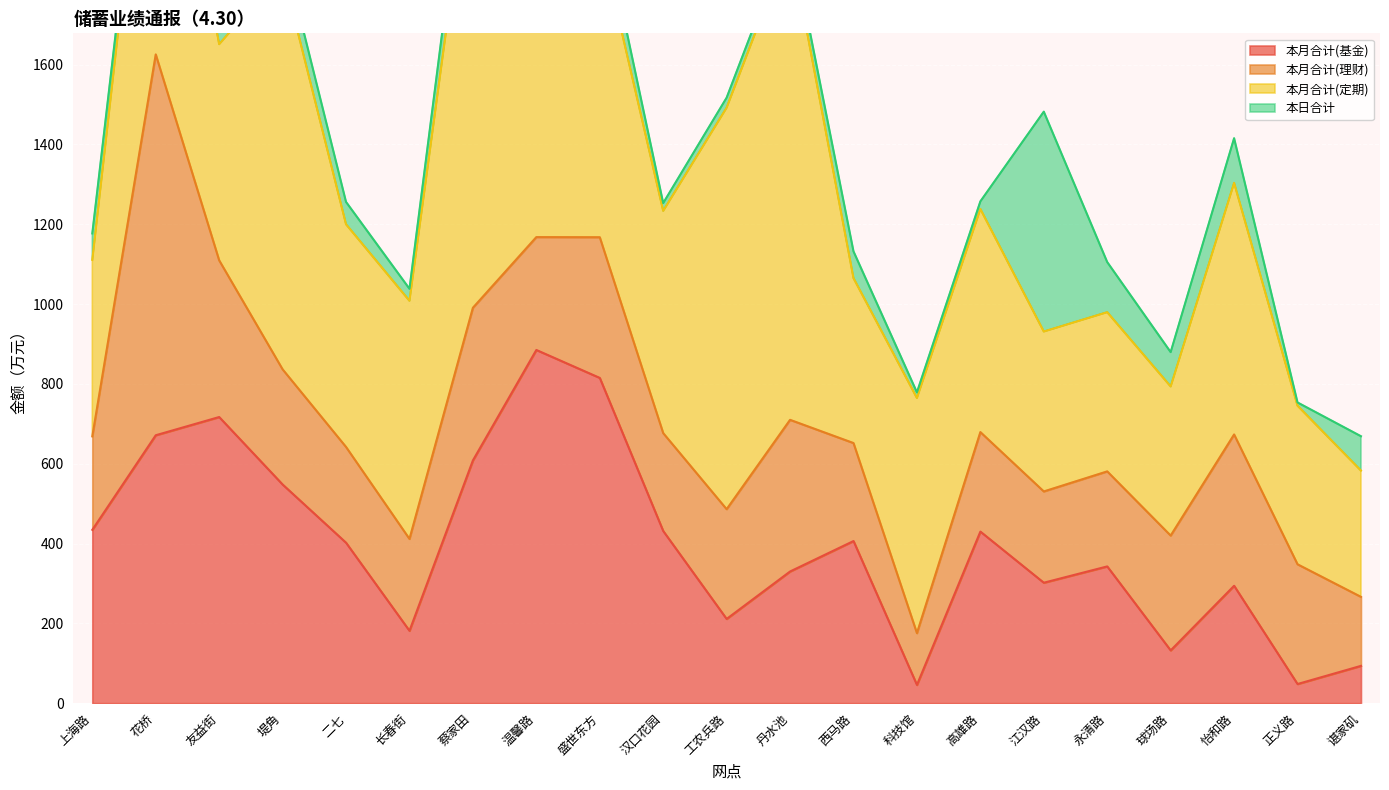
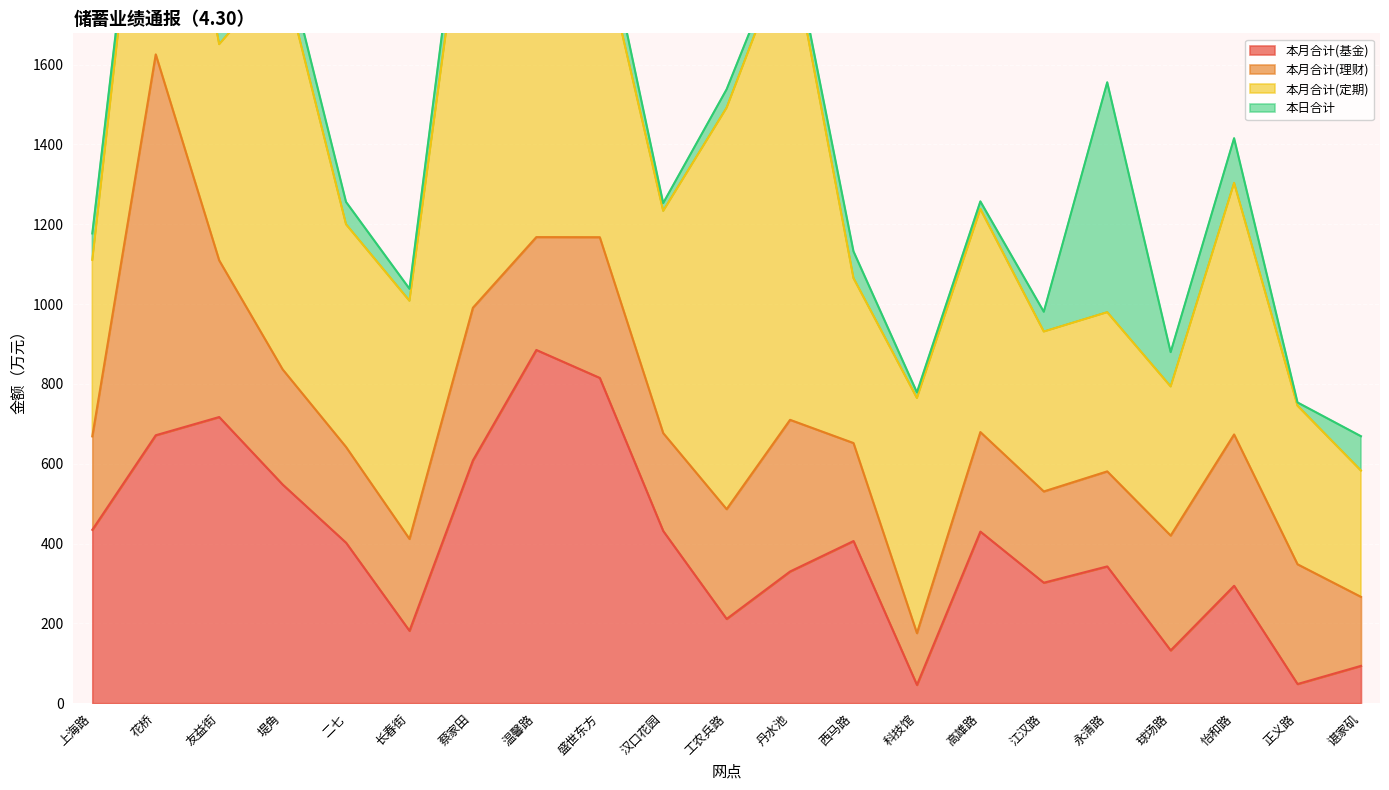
  {
    "本月合计(定期)": {
      "上海路": 440,
      "友益街": 540,
      "二七": 560,
      "长春街": 600,
      "汉口花园": 560,
      "工农兵路": 1010,
      "西马路": 410,
      "科技馆": 590,
      "高雄路": 560,
      "江汉路": 400,
      "永清路": 400,
      "球场路": 370,
      "怡和路": 630,
      "正义路": 400,
      "谌家矶": 320
    },
    "本日合计": {
      "上海路": 70,
      "二七": 60,
      "长春街": 30,
      "汉口花园": 20,
-     "工农兵路": 30,
+     "工农兵路": 50,
      "西马路": 70,
      "科技馆": 10,
      "高雄路": 20,
-     "江汉路": 550,
-     "永清路": 130,
+     "江汉路": 50,
+     "永清路": 580,
      "球场路": 90,
      "怡和路": 110,
      "正义路": 10,
      "谌家矶": 90
    }
  }
